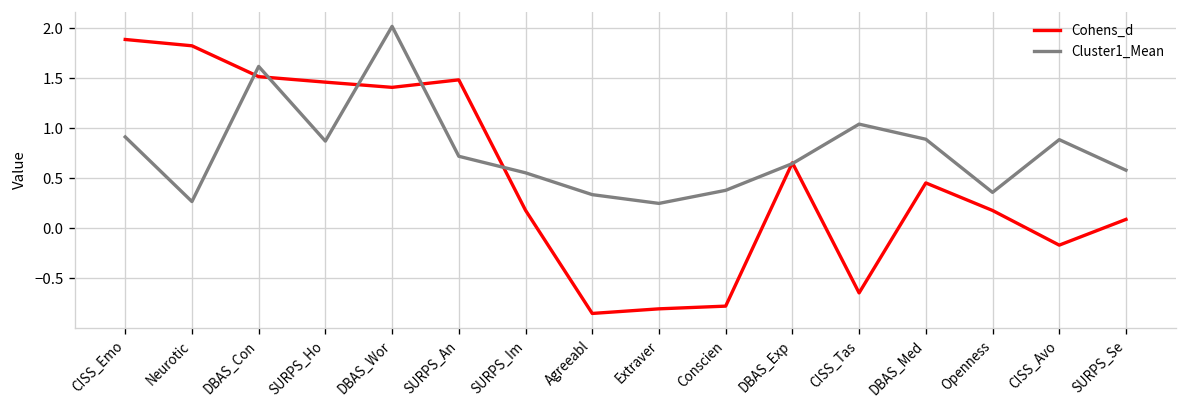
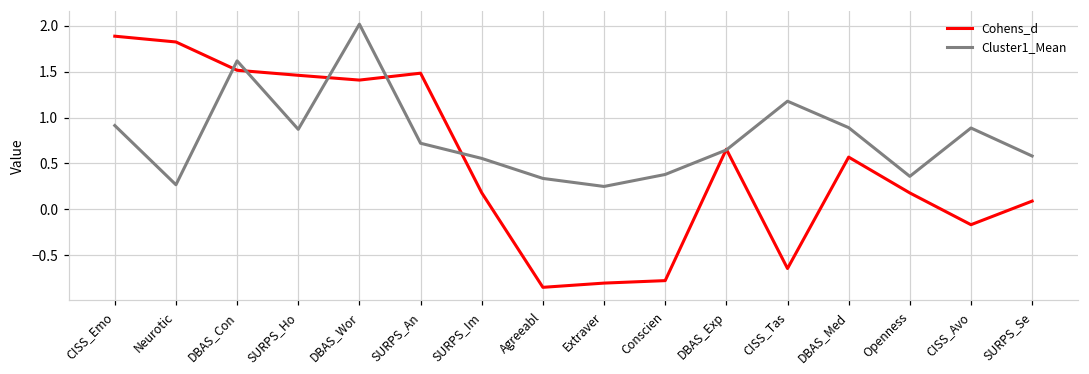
  {
    "Cohens_d": {
      "CISS_Emo": 1.9,
      "Neurotic": 1.8,
      "DBAS_Con": 1.5,
      "SURPS_Ho": 1.5,
      "DBAS_Wor": 1.4,
      "SURPS_An": 1.5,
      "SURPS_Im": 0.2,
      "Agreeabl": -0.8,
      "Extraver": -0.8,
      "Conscien": -0.8,
      "CISS_Tas": -0.6,
-     "DBAS_Med": 0.5,
+     "DBAS_Med": 0.6,
      "Openness": 0.2,
      "CISS_Avo": -0.2,
      "SURPS_Se": 0.1
    },
    "Cluster1_Mean": {
      "CISS_Emo": 0.9,
      "Neurotic": 0.3,
      "DBAS_Con": 1.6,
      "SURPS_Ho": 0.9,
      "DBAS_Wor": 2.0,
      "SURPS_An": 0.7,
      "SURPS_Im": 0.6,
      "Agreeabl": 0.3,
      "Extraver": 0.2,
      "Conscien": 0.4,
-     "CISS_Tas": 1.0,
+     "CISS_Tas": 1.2,
      "DBAS_Med": 0.9,
      "Openness": 0.4,
      "CISS_Avo": 0.9,
      "SURPS_Se": 0.6
    }
  }
